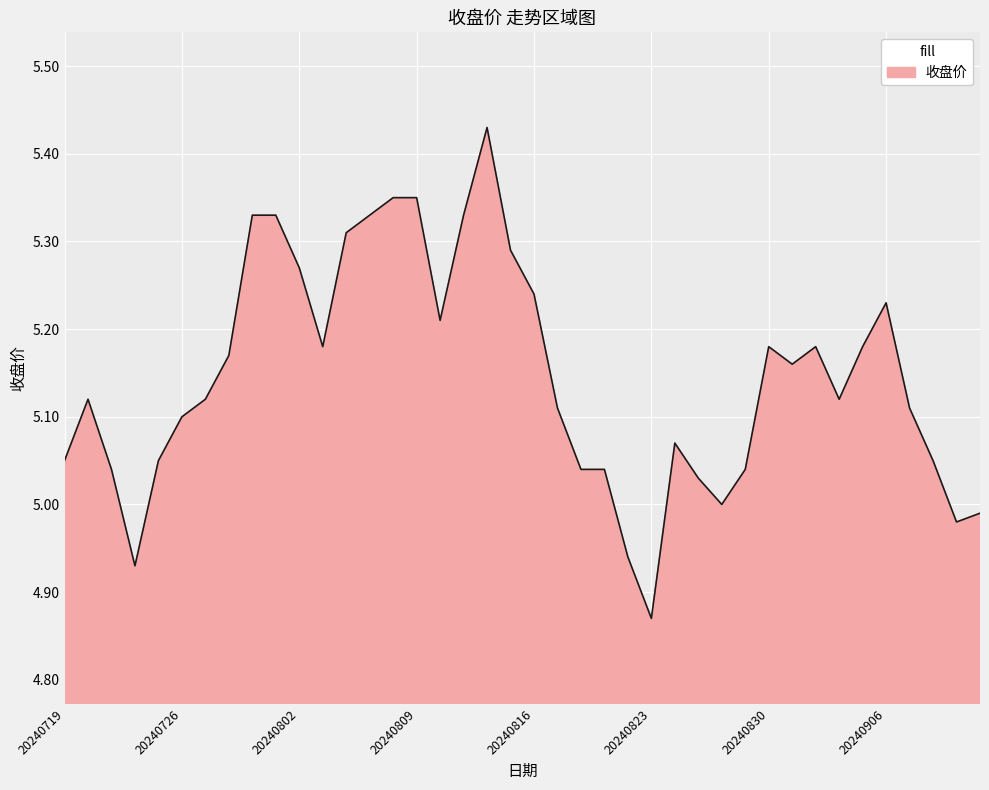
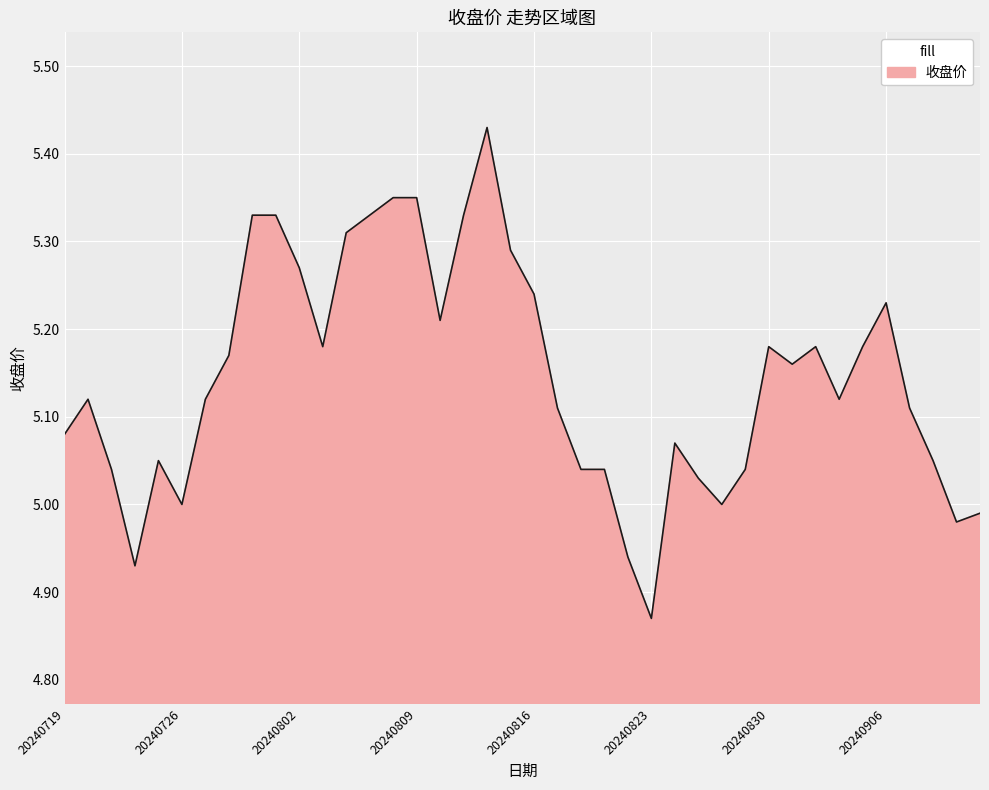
  {
-   "20240719": 5.05,
-   "20240726": 5.1,
+   "20240719": 5.08,
+   "20240726": 5.0,
    "20240802": 5.27,
    "20240809": 5.35,
    "20240816": 5.24,
    "20240823": 4.87,
    "20240830": 5.18,
    "20240906": 5.23
  }
